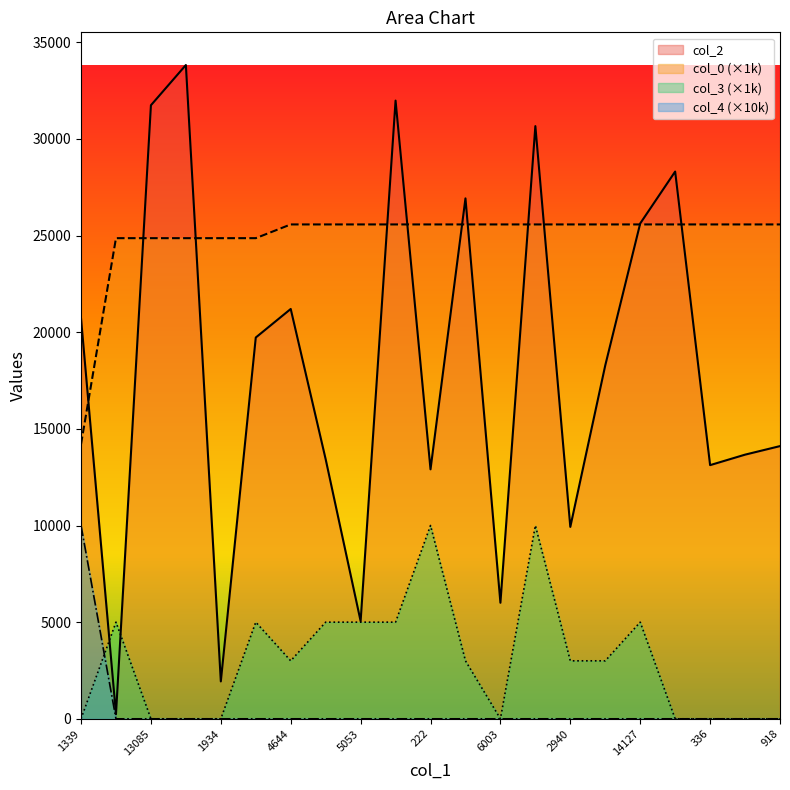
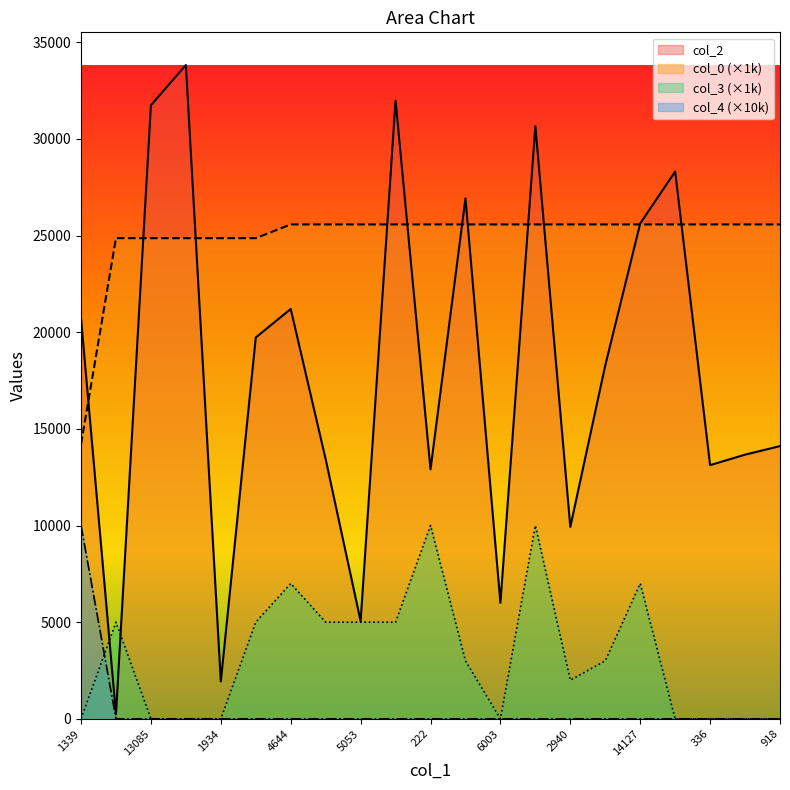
  {
    "col_3 (×1k)": {
      "1339": 0,
-     "4644": 3000,
+     "4644": 7000,
      "222": 10000,
-     "2940": 3000,
-     "14127": 5000
+     "2940": 2000,
+     "14127": 7000
    },
    "col_4 (×10k)": {
      "1339": 10000,
      "4644": 0,
      "5053": 0,
      "222": 0,
      "2940": 0,
      "14127": 0
    }
  }
